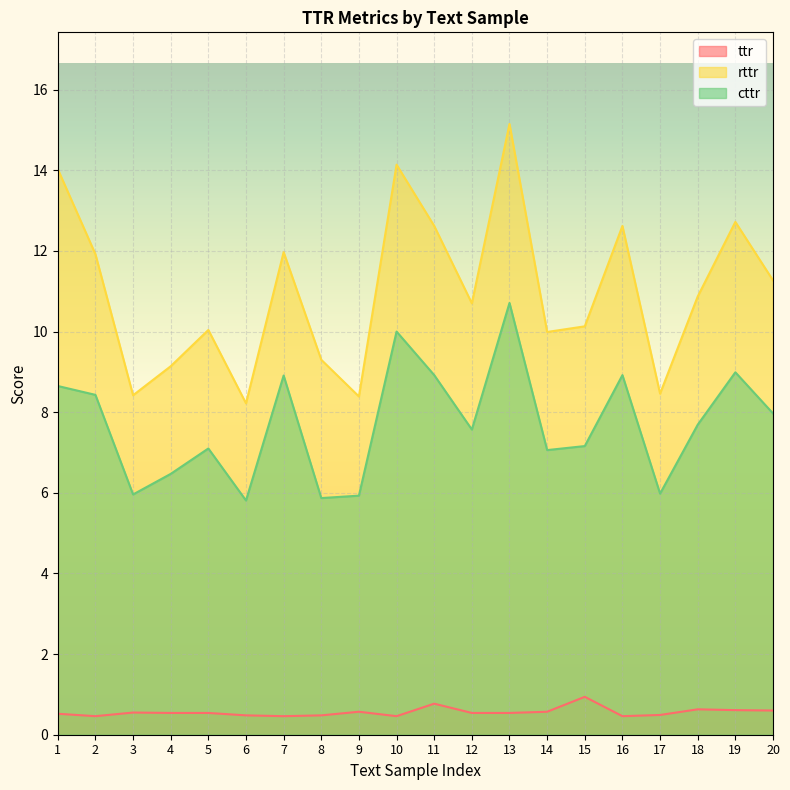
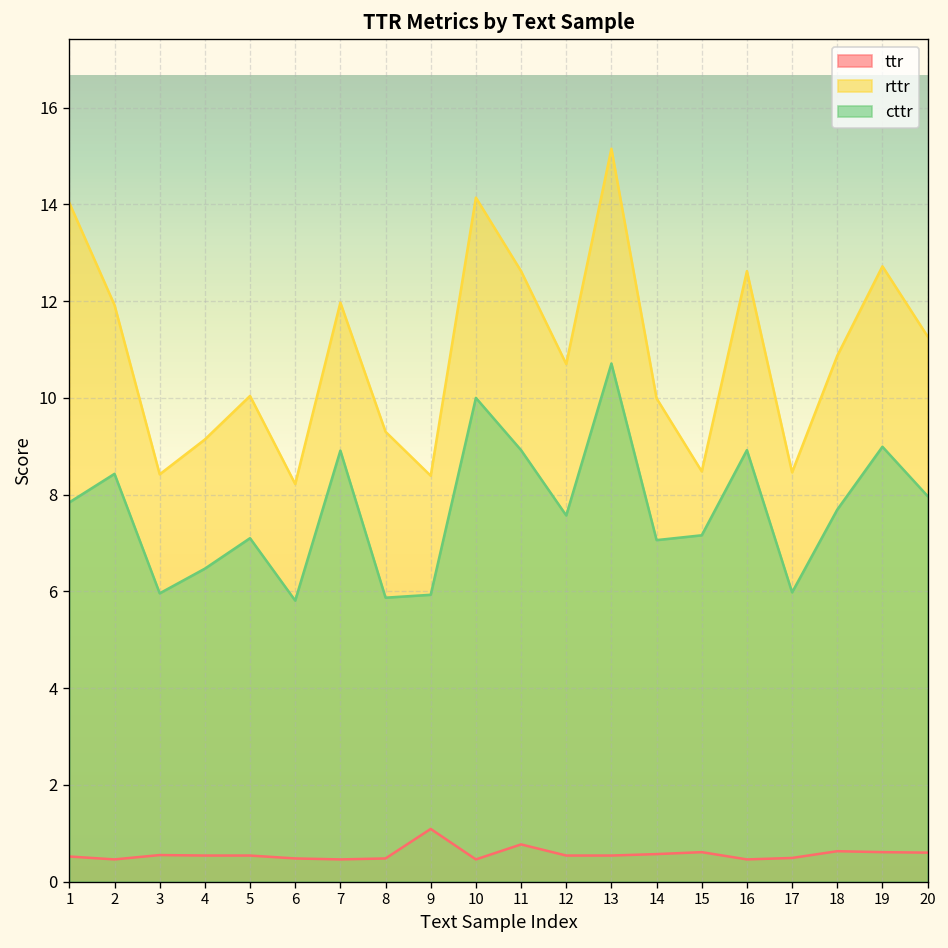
  {
    "ttr": {
      "1": 0.5,
      "2": 0.5,
      "3": 0.6,
      "4": 0.5,
      "5": 0.5,
      "6": 0.5,
      "7": 0.5,
      "8": 0.5,
-     "9": 0.6,
+     "9": 1.1,
      "10": 0.5,
      "11": 0.8,
      "12": 0.5,
      "13": 0.5,
      "14": 0.6,
-     "15": 0.9,
+     "15": 0.6,
      "16": 0.5,
      "17": 0.5,
      "18": 0.6,
      "19": 0.6,
      "20": 0.6
    },
    "rttr": {
      "1": 14.0,
      "2": 11.9,
      "3": 8.4,
      "4": 9.1,
      "5": 10.0,
      "6": 8.2,
      "7": 12.0,
      "8": 9.3,
      "9": 8.4,
      "10": 14.1,
      "11": 12.6,
      "12": 10.7,
      "13": 15.2,
      "14": 10.0,
-     "15": 10.1,
+     "15": 8.5,
      "16": 12.6,
      "17": 8.5,
      "18": 10.9,
      "19": 12.7,
      "20": 11.3
    },
    "cttr": {
-     "1": 8.7,
+     "1": 7.8,
      "2": 8.4,
      "3": 6.0,
      "4": 6.5,
      "5": 7.1,
      "6": 5.8,
      "7": 8.9,
      "8": 5.9,
      "9": 5.9,
      "10": 10.0,
      "11": 8.9,
      "12": 7.6,
      "13": 10.7,
      "14": 7.1,
      "15": 7.2,
      "16": 8.9,
      "17": 6.0,
      "18": 7.7,
      "19": 9.0,
      "20": 8.0
    }
  }
